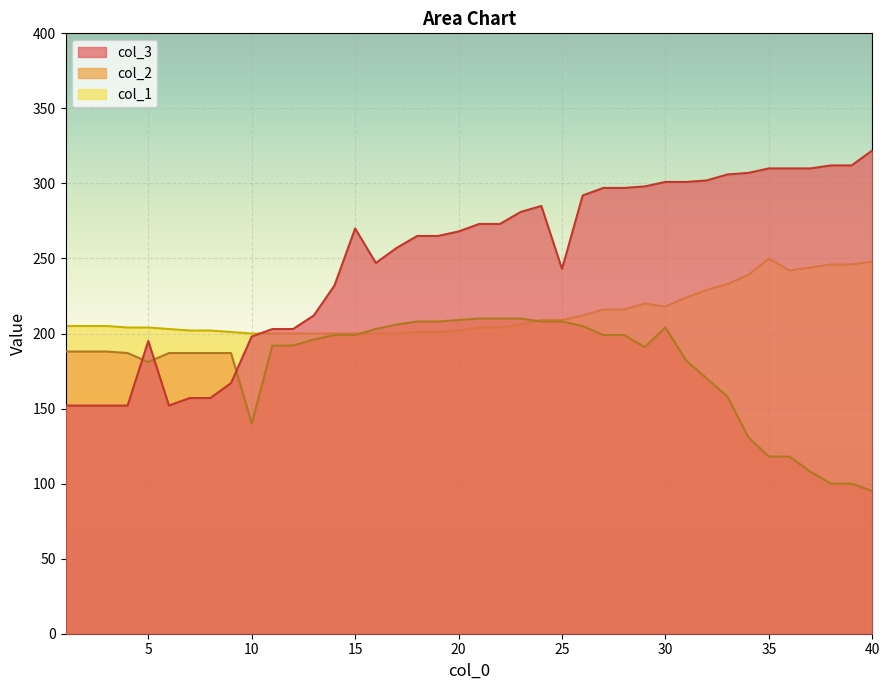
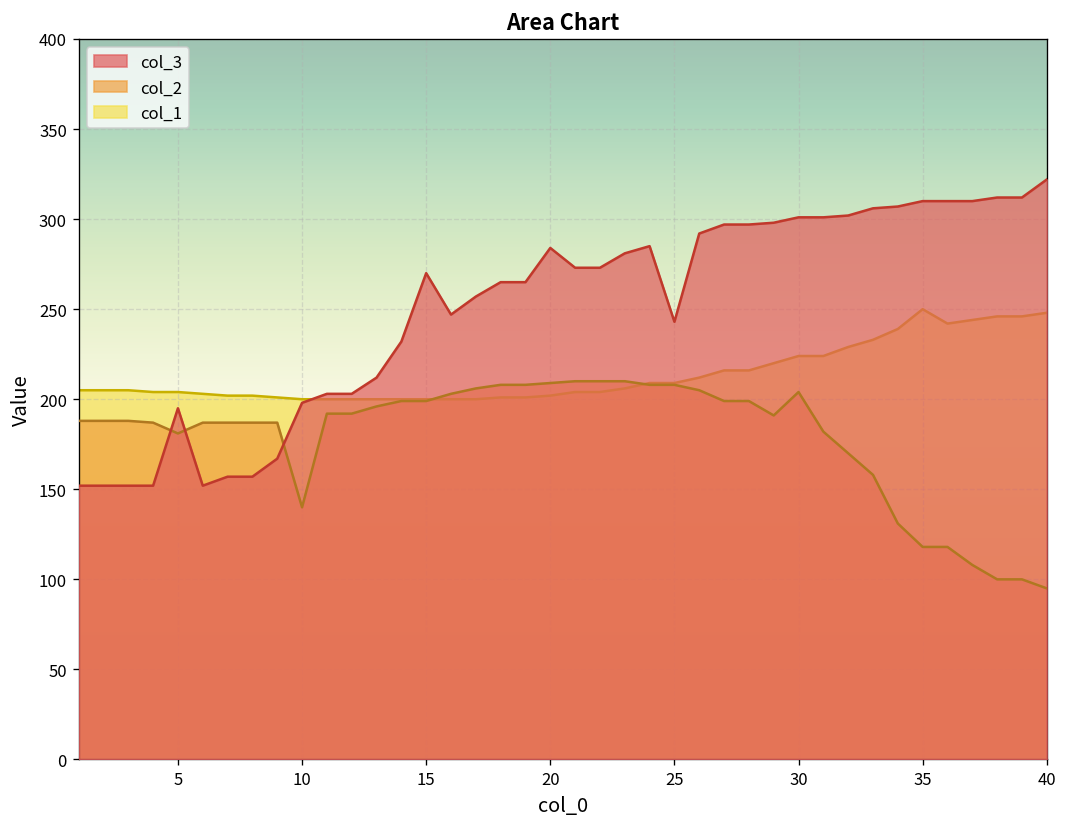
  {
    "col_3": {
      "5": 195,
      "10": 198,
      "15": 270,
-     "20": 268,
+     "20": 284,
      "25": 243,
      "30": 301,
      "35": 310,
      "40": 322
    },
    "col_2": {
      "5": 181,
      "10": 140,
      "20": 209,
      "30": 204,
      "35": 118,
      "40": 95
    },
    "col_1": {
      "5": 204,
      "10": 200,
      "20": 202,
-     "30": 218,
+     "30": 224,
      "35": 250,
      "40": 248
    }
  }
